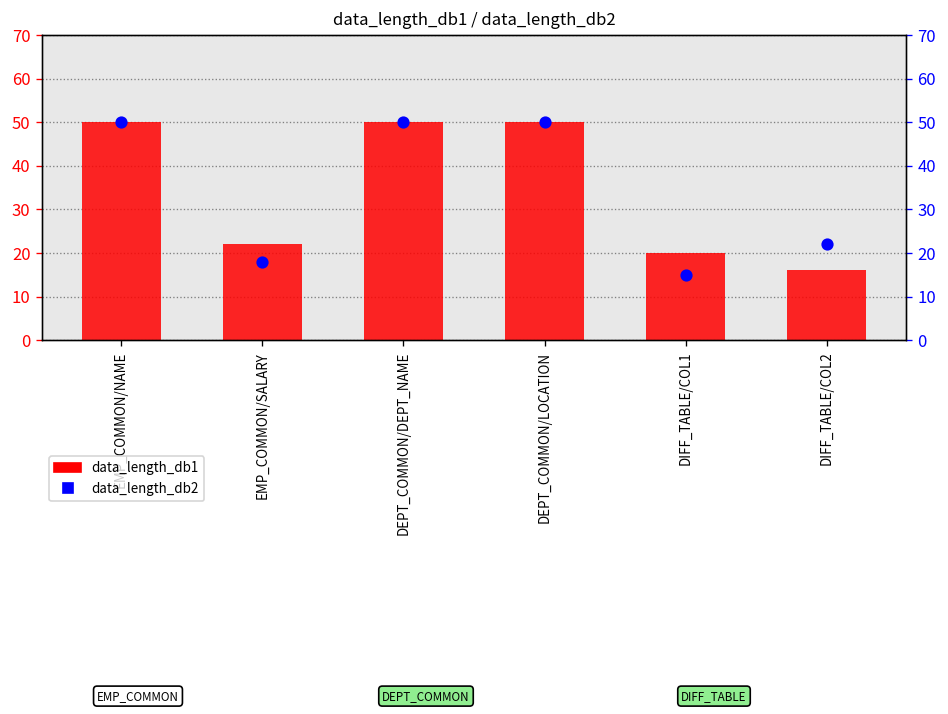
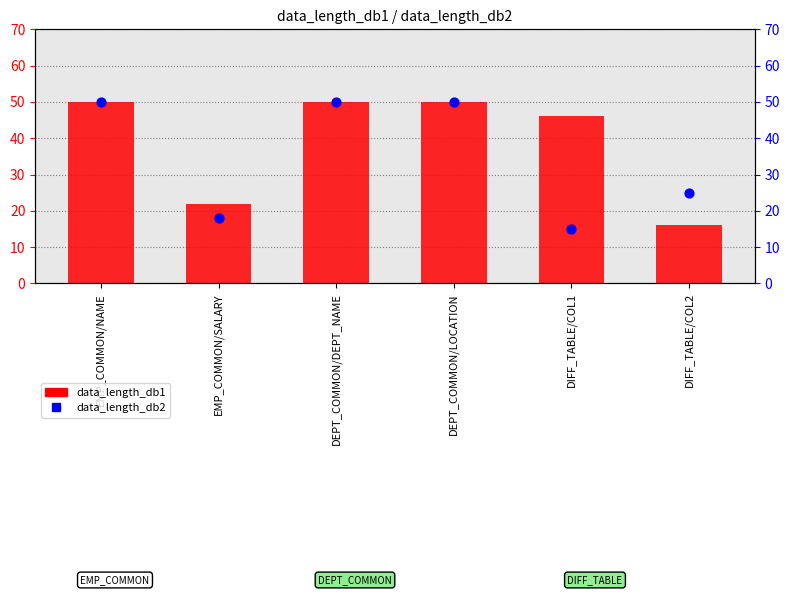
  {
    "data_length_db1": {
      "EMP_COMMON/NAME": 50,
      "EMP_COMMON/SALARY": 22,
      "DEPT_COMMON/DEPT_NAME": 50,
      "DEPT_COMMON/LOCATION": 50,
-     "DIFF_TABLE/COL1": 20,
+     "DIFF_TABLE/COL1": 46,
      "DIFF_TABLE/COL2": 16
    },
    "data_length_db2": {
-     "DIFF_TABLE/COL2": 22
+     "DIFF_TABLE/COL2": 25
    }
  }
